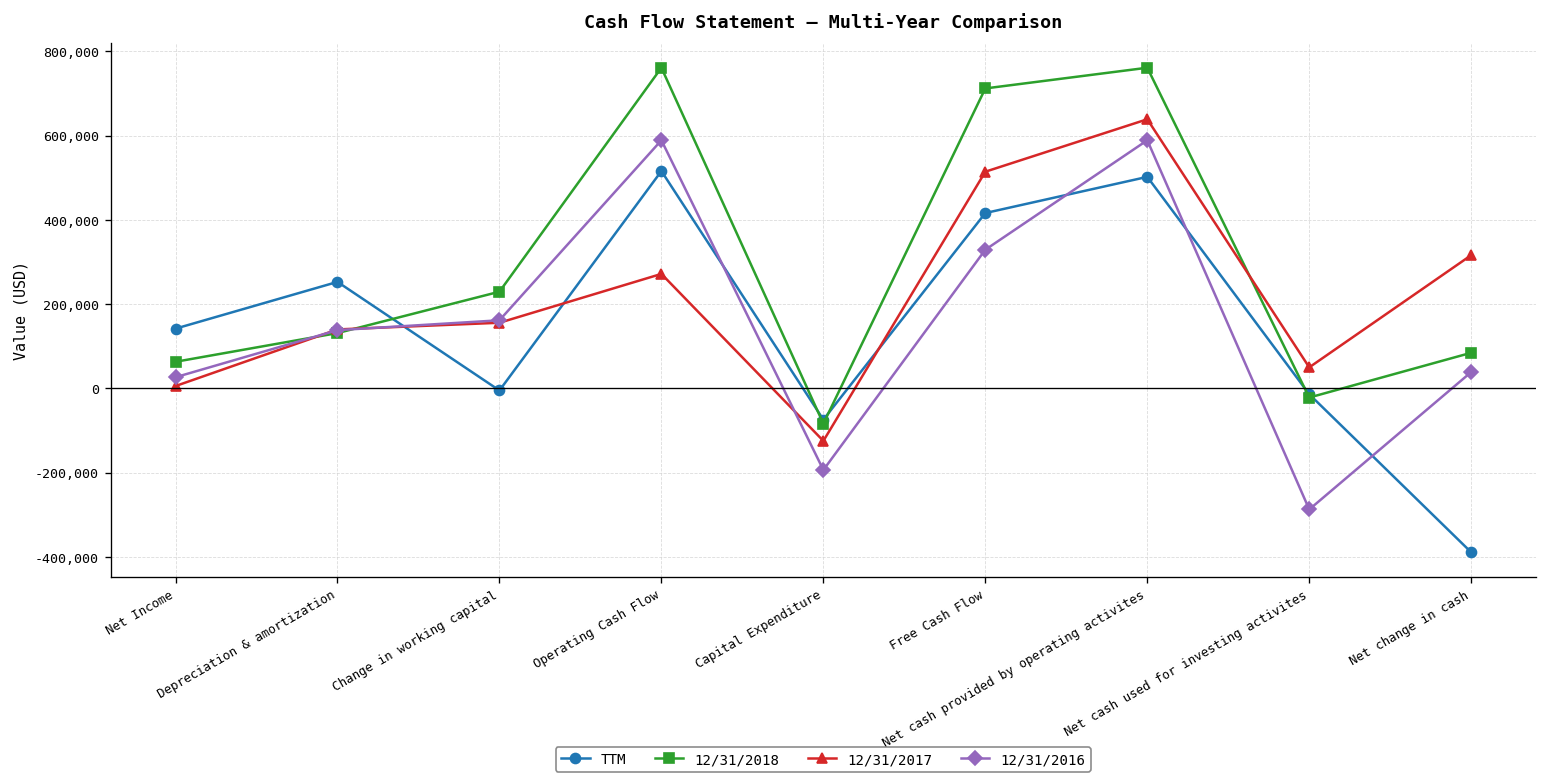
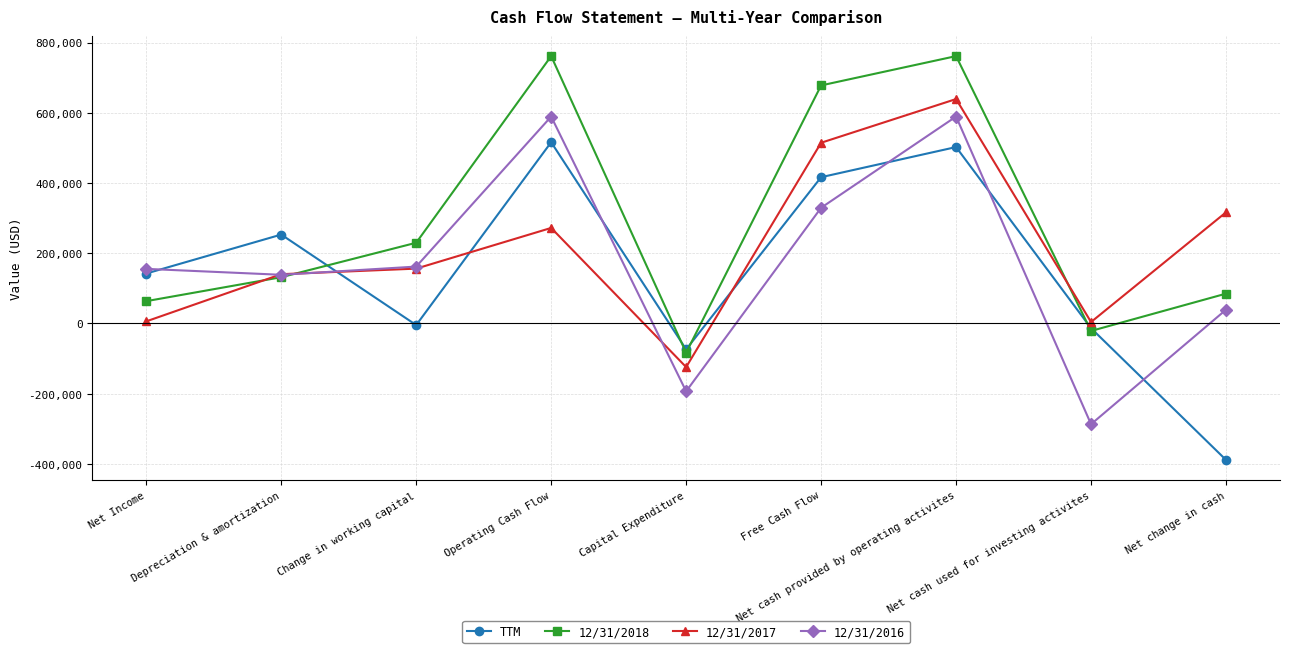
  {
    "TTM": {
      "Net Income": "140,000",
      "Depreciation & amortization": "250,000",
      "Change in working capital": "0",
      "Operating Cash Flow": "520,000",
      "Capital Expenditure": "-70,000",
      "Free Cash Flow": "420,000",
      "Net cash provided by operating activites": "500,000",
      "Net cash used for investing activites": "-10,000",
      "Net change in cash": "-390,000"
    },
    "12/31/2018": {
      "Net Income": "60,000",
      "Change in working capital": "230,000",
      "Operating Cash Flow": "760,000",
      "Capital Expenditure": "-80,000",
-     "Free Cash Flow": "710,000",
+     "Free Cash Flow": "680,000",
      "Net cash provided by operating activites": "760,000",
      "Net cash used for investing activites": "-20,000",
      "Net change in cash": "80,000"
    },
    "12/31/2017": {
      "Net Income": "10,000",
      "Operating Cash Flow": "270,000",
      "Capital Expenditure": "-120,000",
      "Free Cash Flow": "510,000",
      "Net cash provided by operating activites": "640,000",
-     "Net cash used for investing activites": "50,000",
+     "Net cash used for investing activites": "0",
      "Net change in cash": "320,000"
    },
    "12/31/2016": {
-     "Net Income": "30,000",
+     "Net Income": "160,000",
      "Operating Cash Flow": "590,000",
      "Capital Expenditure": "-190,000",
      "Free Cash Flow": "330,000",
      "Net cash provided by operating activites": "590,000",
      "Net cash used for investing activites": "-290,000",
      "Net change in cash": "40,000"
    }
  }
